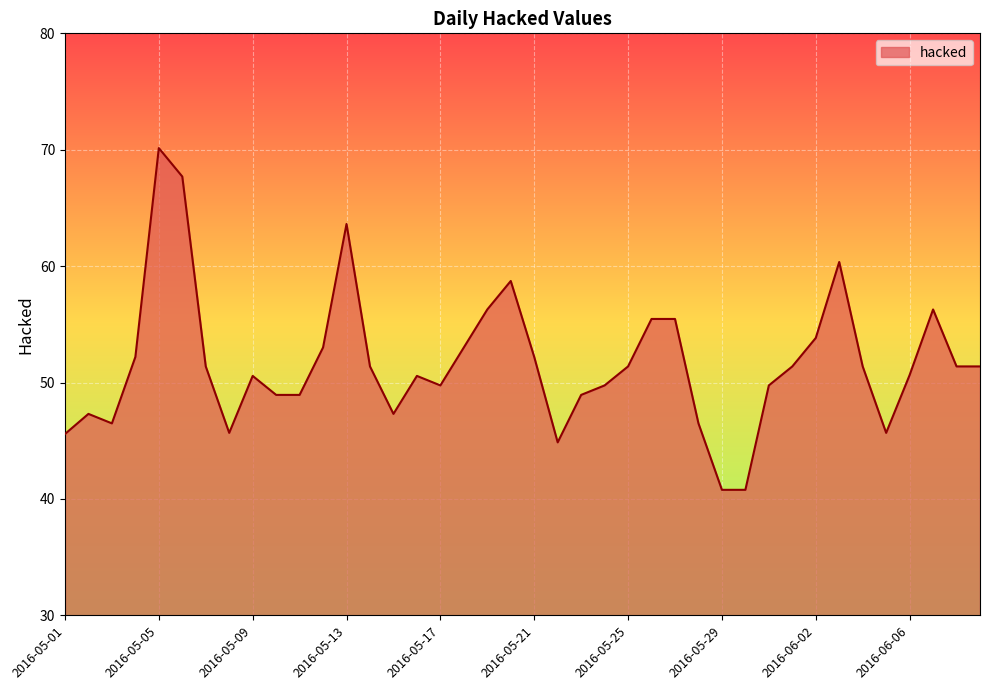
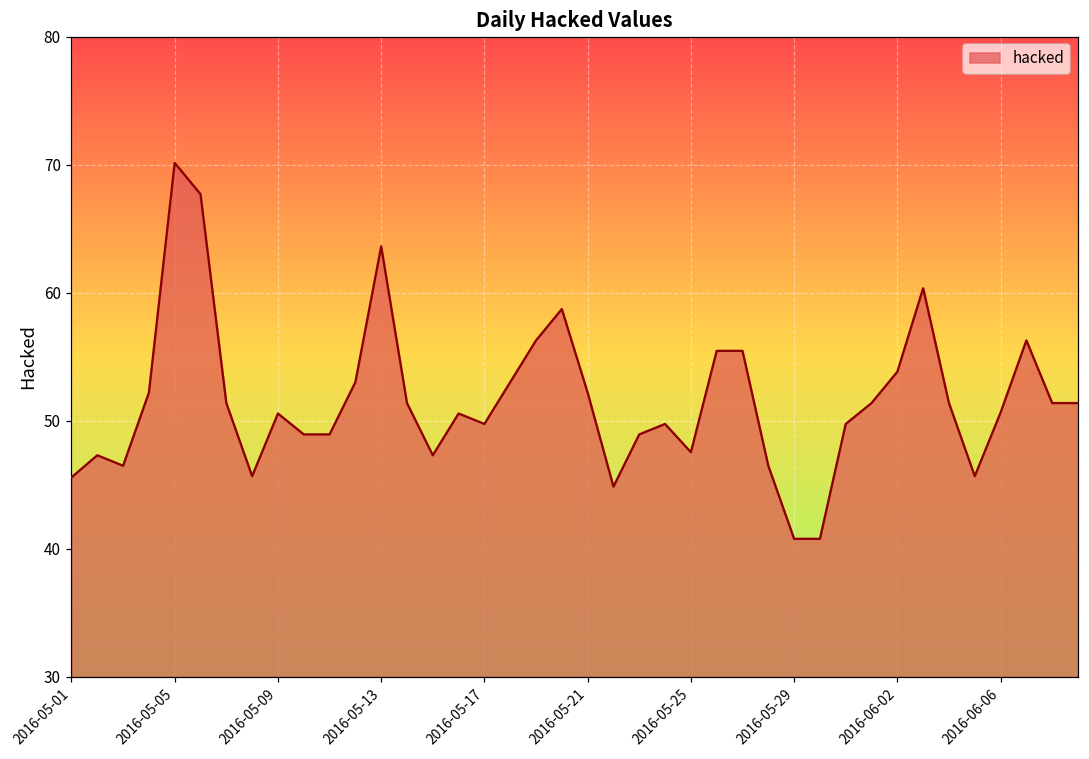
  {
    "2016-05-01": 45.6,
    "2016-05-05": 70.1,
    "2016-05-09": 50.6,
    "2016-05-13": 63.6,
    "2016-05-17": 49.8,
    "2016-05-21": 52.2,
-   "2016-05-25": 51.4,
+   "2016-05-25": 47.5,
    "2016-05-29": 40.8,
    "2016-06-02": 53.8,
    "2016-06-06": 50.6
  }
